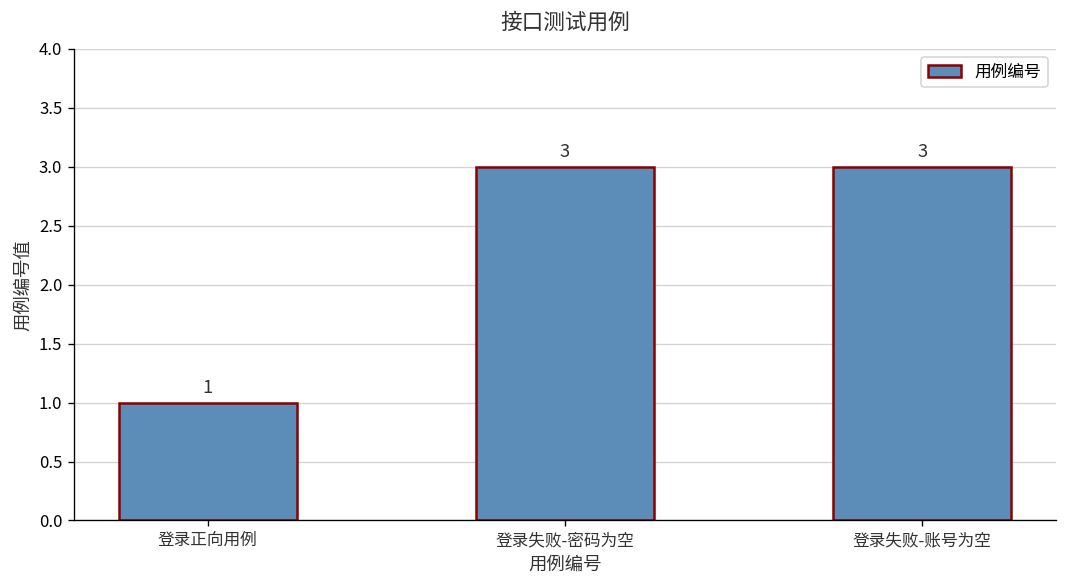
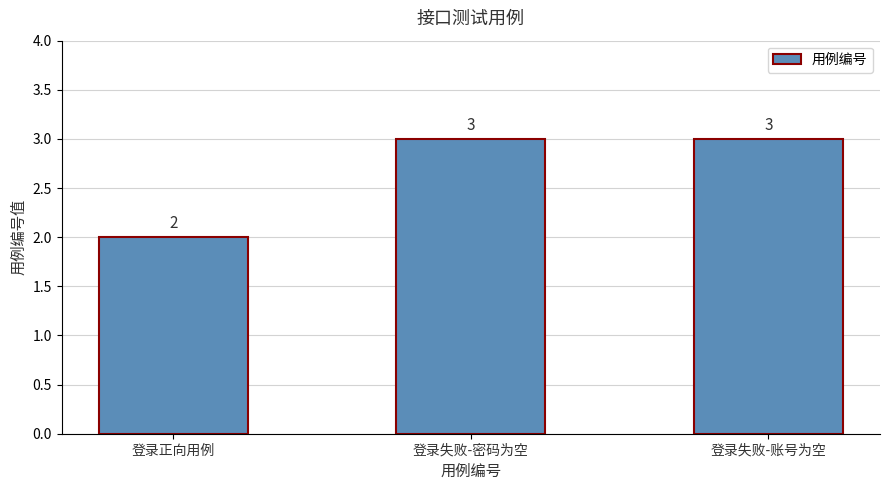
  {
-   "登录正向用例": 1,
+   "登录正向用例": 2,
    "登录失败-密码为空": 3,
    "登录失败-账号为空": 3
  }
